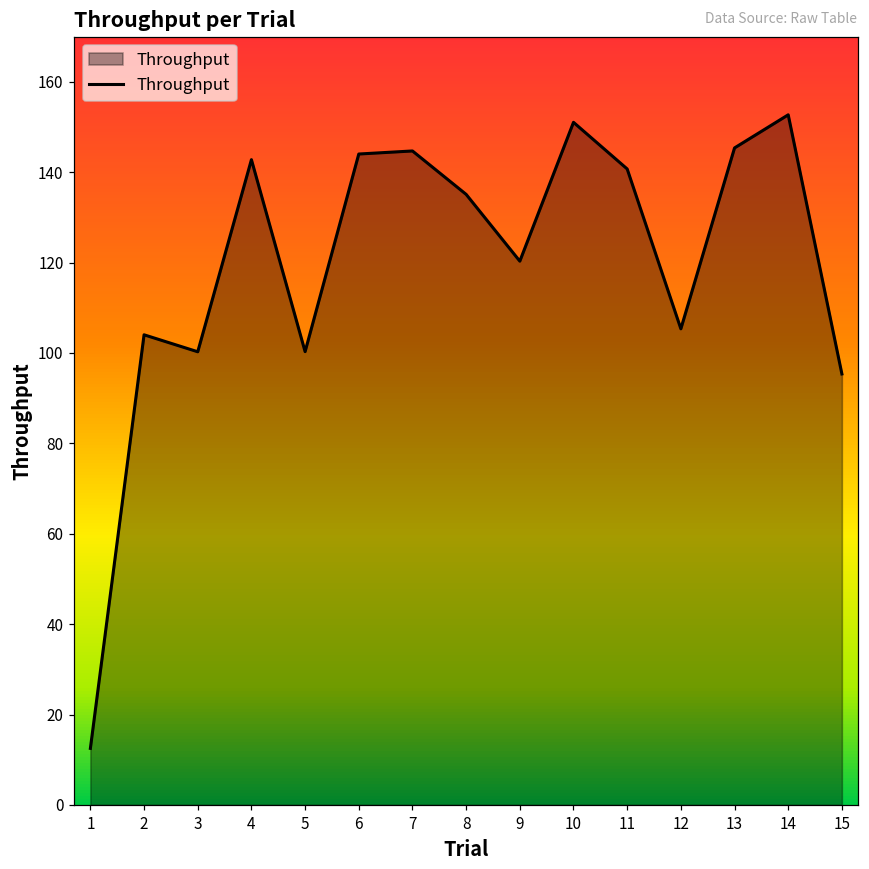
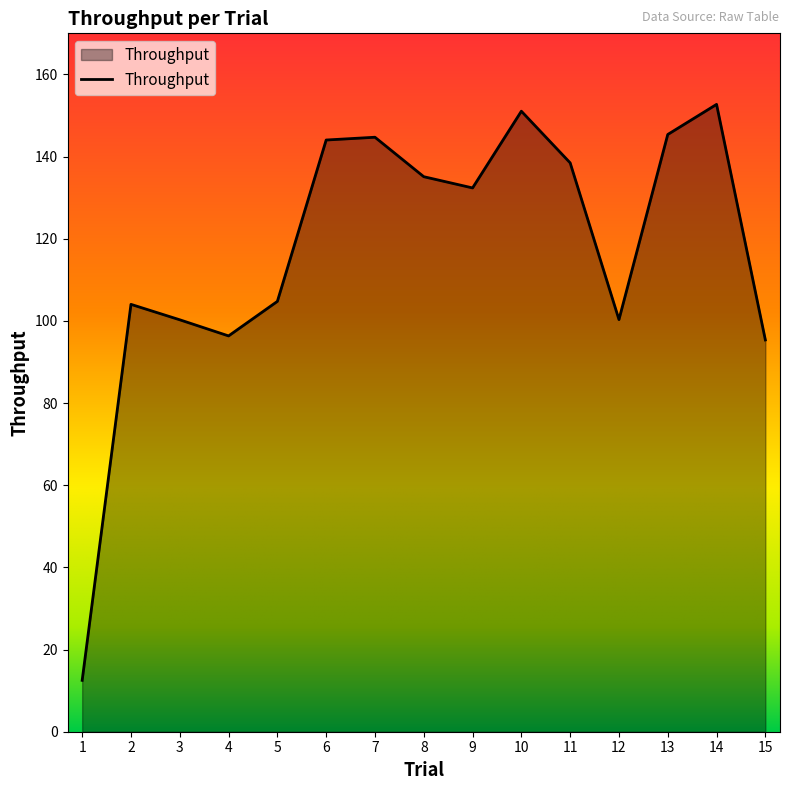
  {
    "1": 13,
    "2": 104,
    "3": 100,
-   "4": 143,
-   "5": 100,
+   "4": 96,
+   "5": 105,
    "6": 144,
    "7": 145,
    "8": 135,
-   "9": 120,
+   "9": 132,
    "10": 151,
-   "11": 141,
-   "12": 105,
+   "11": 138,
+   "12": 100,
    "13": 145,
    "14": 153,
    "15": 95
  }
